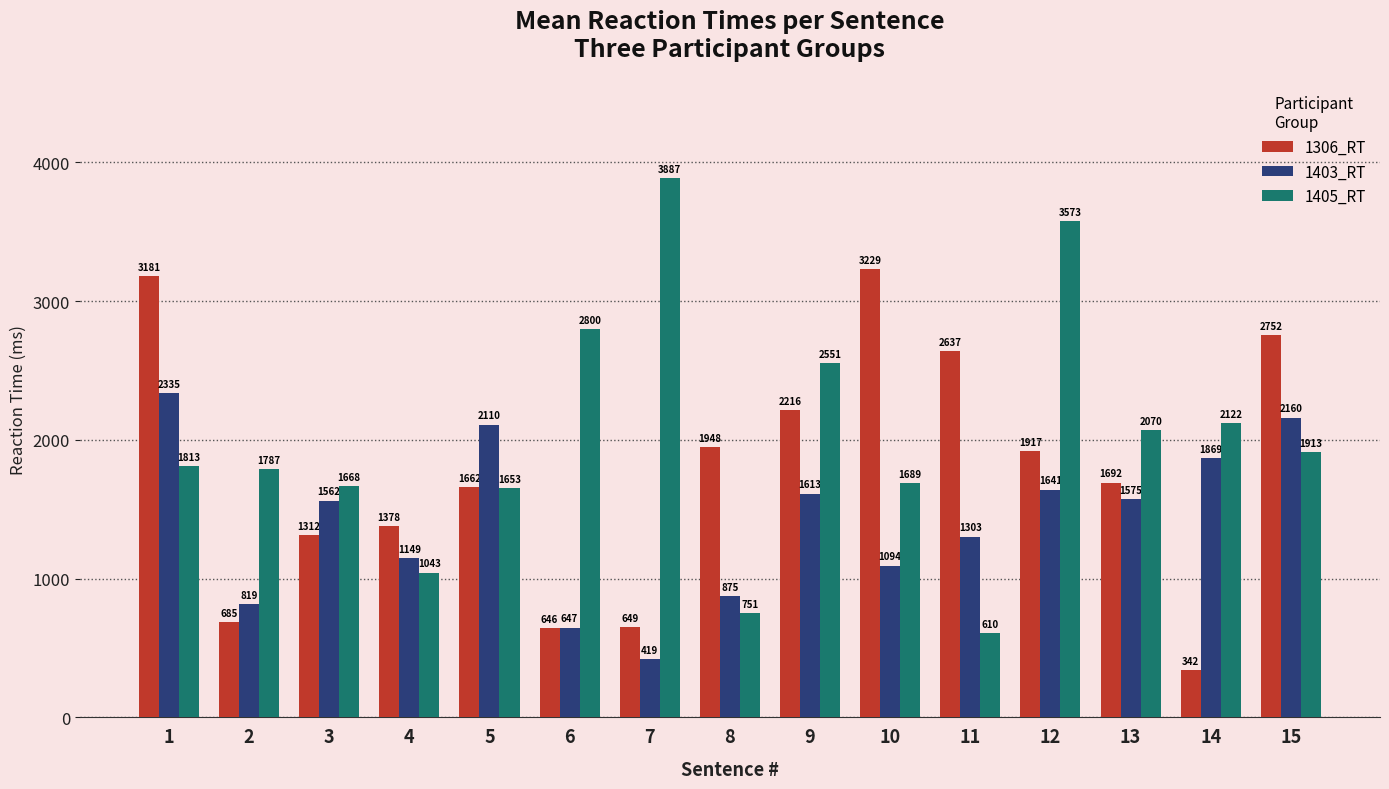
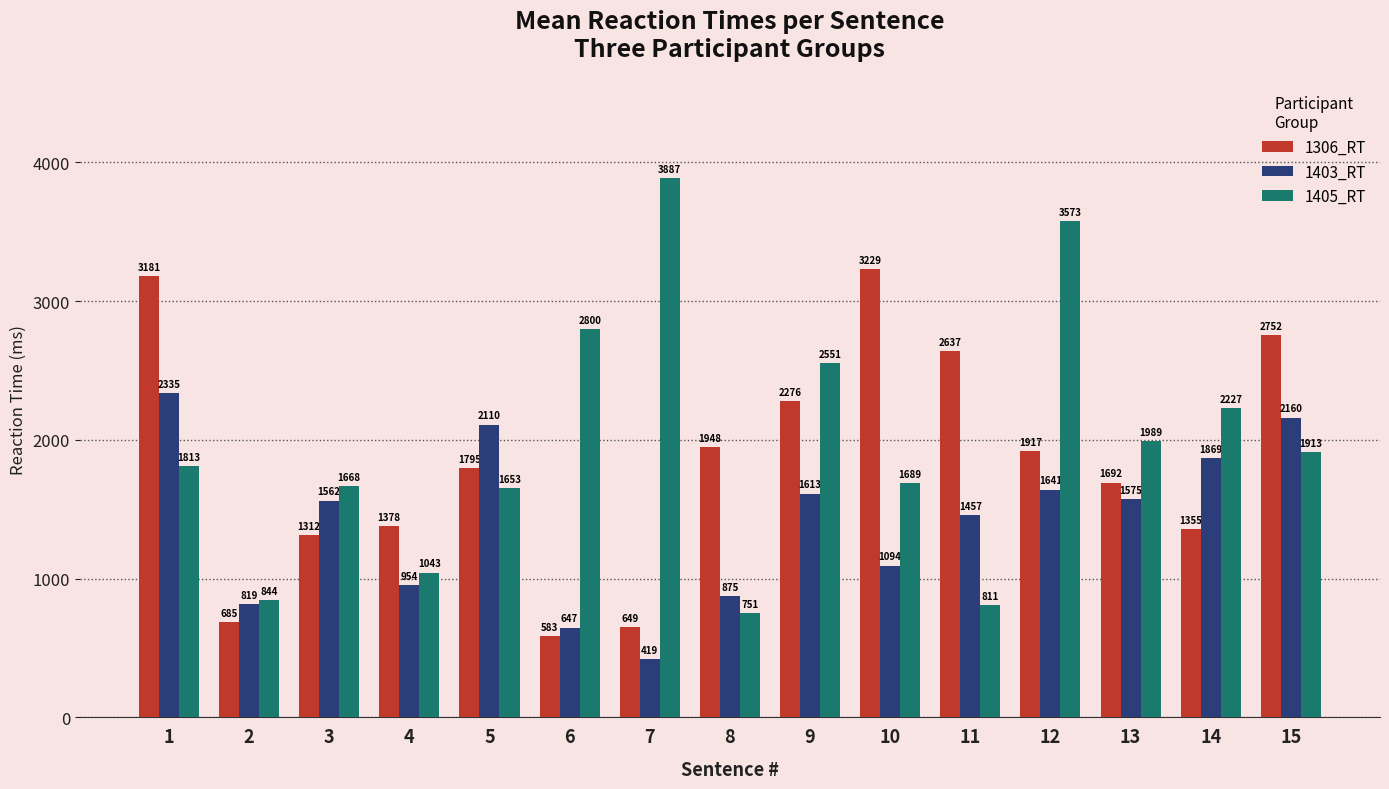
  {
    "1306_RT": {
      "1": 3181,
      "2": 685,
      "3": 1312,
      "4": 1378,
-     "5": 1662,
-     "6": 646,
+     "5": 1795,
+     "6": 583,
      "7": 649,
      "8": 1948,
-     "9": 2216,
+     "9": 2276,
      "10": 3229,
      "11": 2637,
      "12": 1917,
      "13": 1692,
-     "14": 342,
+     "14": 1355,
      "15": 2752
    },
    "1403_RT": {
      "1": 2335,
      "2": 819,
      "3": 1562,
-     "4": 1149,
+     "4": 954,
      "5": 2110,
      "6": 647,
      "7": 419,
      "8": 875,
      "9": 1613,
      "10": 1094,
-     "11": 1303,
+     "11": 1457,
      "12": 1641,
      "13": 1575,
      "14": 1869,
      "15": 2160
    },
    "1405_RT": {
      "1": 1813,
-     "2": 1787,
+     "2": 844,
      "3": 1668,
      "4": 1043,
      "5": 1653,
      "6": 2800,
      "7": 3887,
      "8": 751,
      "9": 2551,
      "10": 1689,
-     "11": 610,
+     "11": 811,
      "12": 3573,
-     "13": 2070,
-     "14": 2122,
+     "13": 1989,
+     "14": 2227,
      "15": 1913
    }
  }
